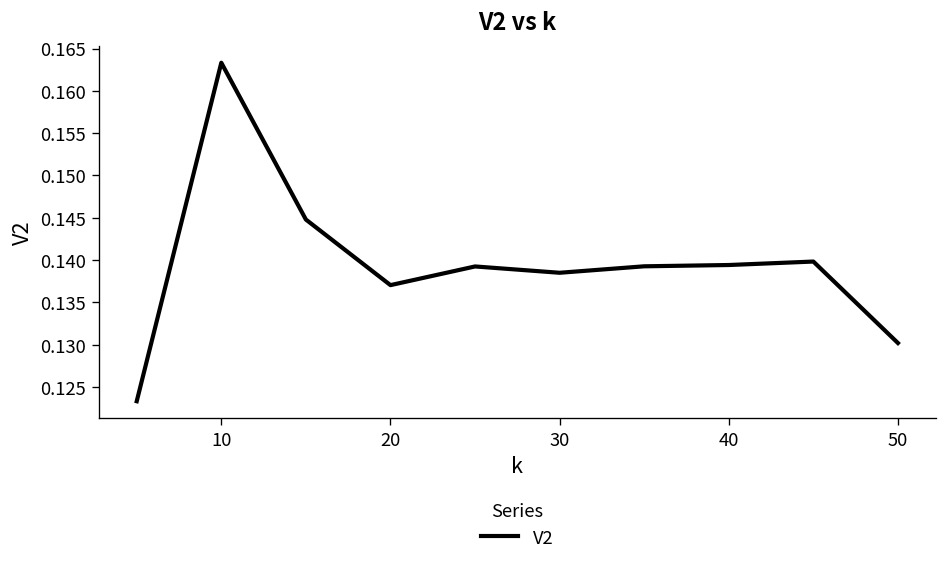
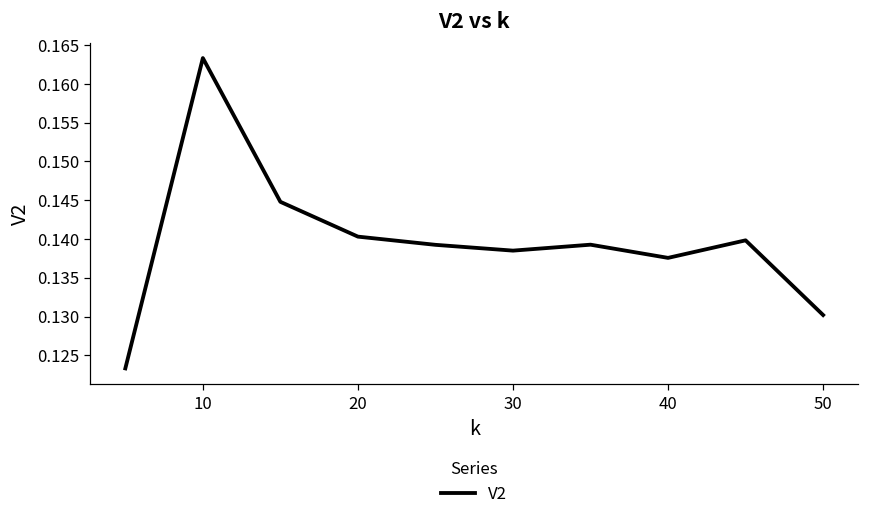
  {
    "10": 0.163,
-   "20": 0.137,
+   "20": 0.140,
    "30": 0.139,
-   "40": 0.139,
+   "40": 0.138,
    "50": 0.130
  }
